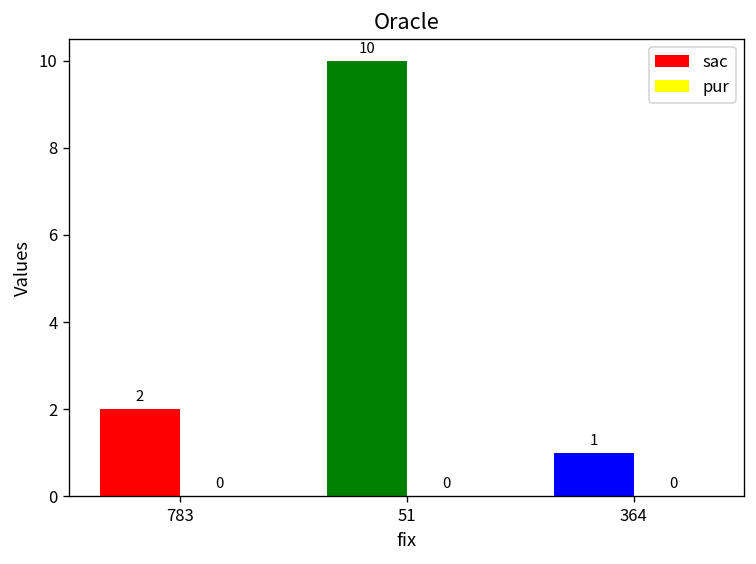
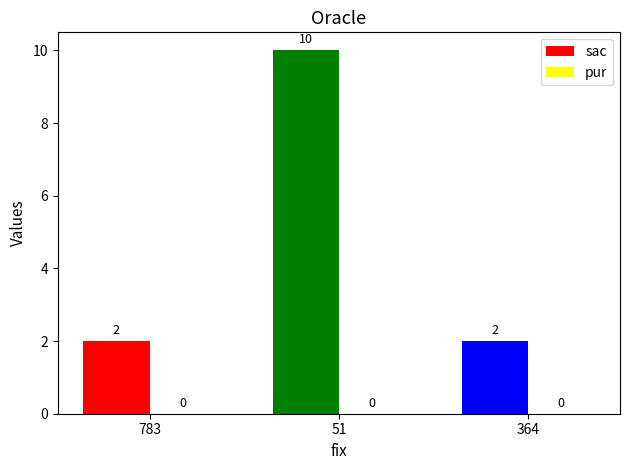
  {
    "sac": {
      "783": 2,
      "51": 10,
-     "364": 1
+     "364": 2
    },
    "pur": {
      "783": 0,
      "51": 0,
      "364": 0
    }
  }
